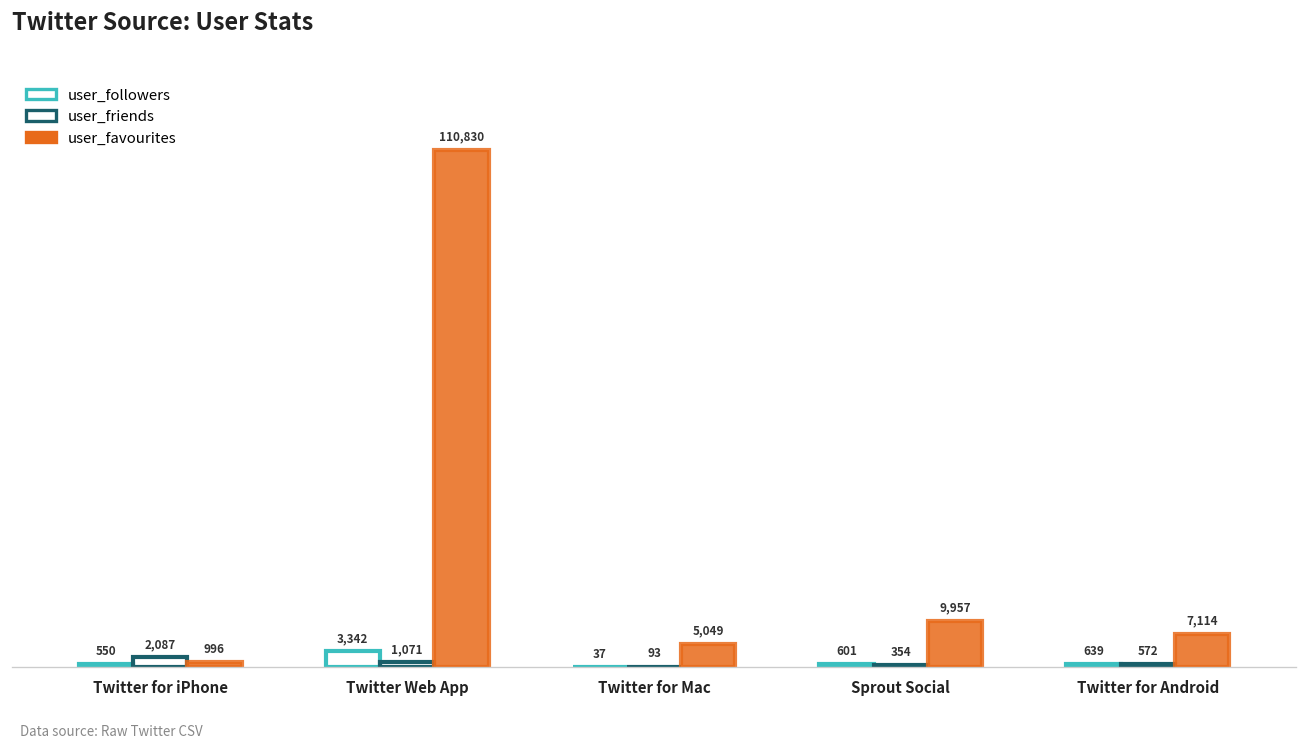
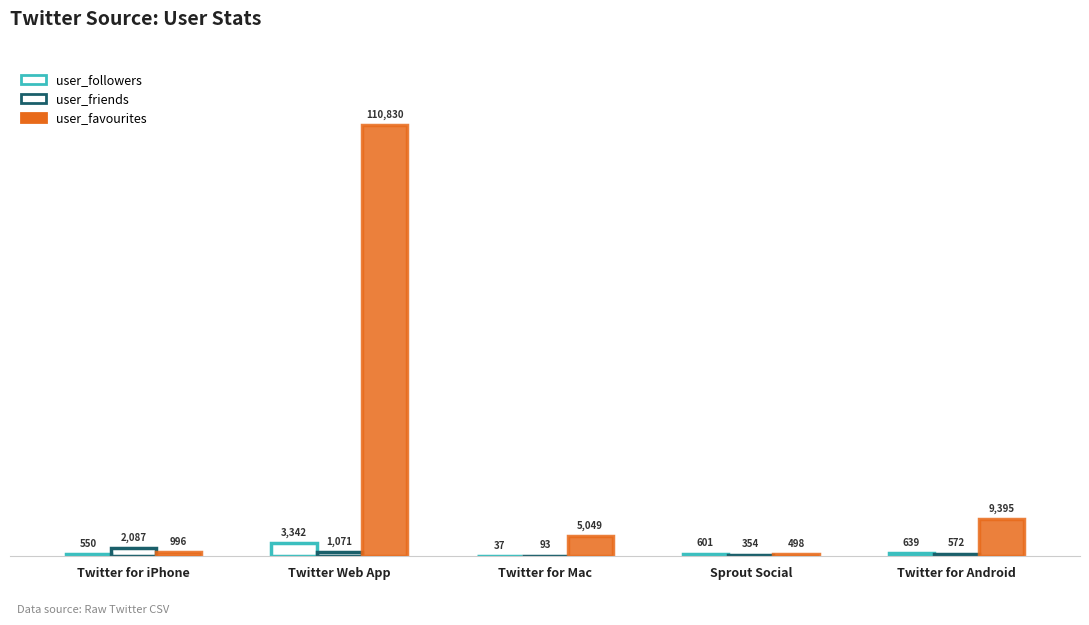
  {
    "user_favourites": {
      "Twitter for iPhone": "996",
      "Twitter Web App": "110,830",
      "Twitter for Mac": "5,049",
-     "Sprout Social": "9,957",
-     "Twitter for Android": "7,114"
+     "Sprout Social": "498",
+     "Twitter for Android": "9,395"
    }
  }
